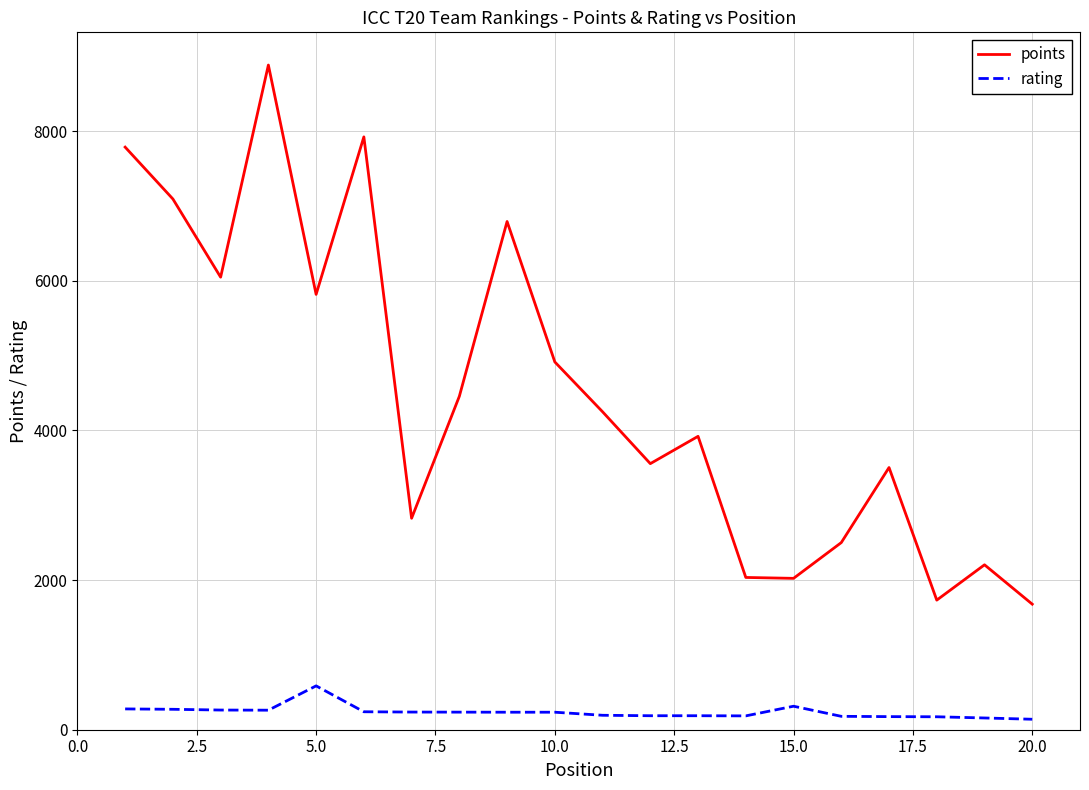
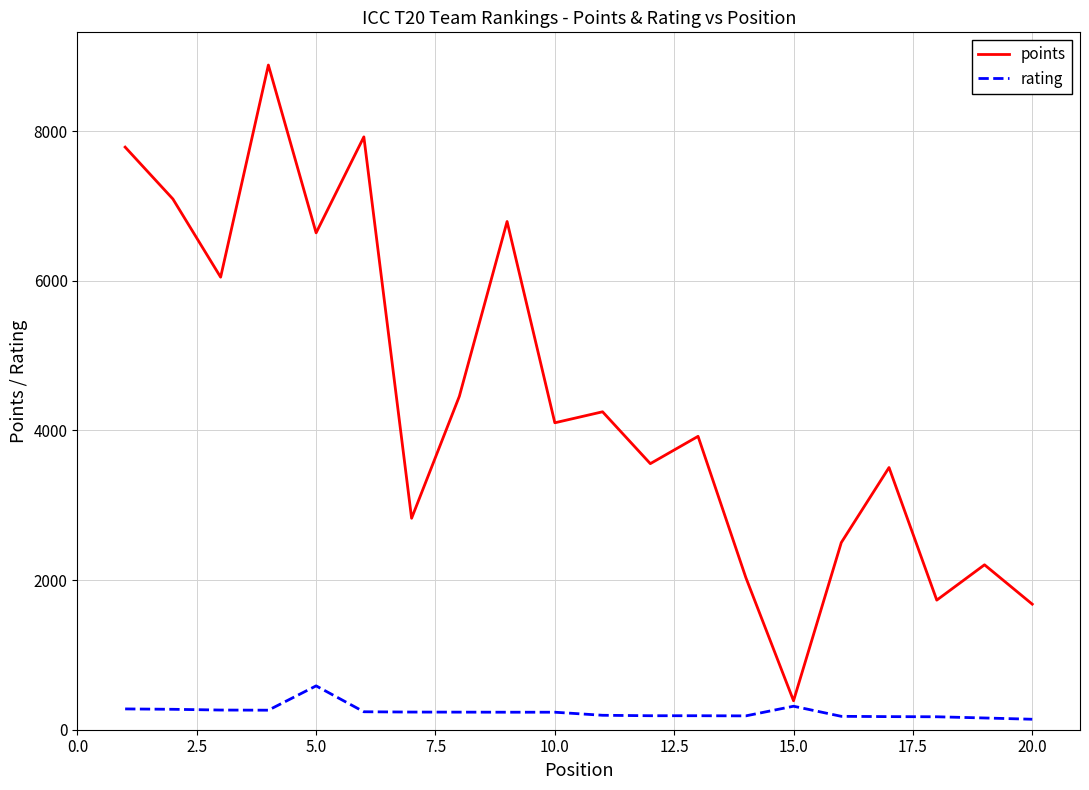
  {
    "points": {
-     "5.0": 5800,
-     "10.0": 4900,
-     "15.0": 2000,
+     "5.0": 6600,
+     "10.0": 4100,
+     "15.0": 400,
      "20.0": 1700
    },
    "rating": {
      "5.0": 600,
      "10.0": 200,
      "15.0": 300,
      "20.0": 100
    }
  }
